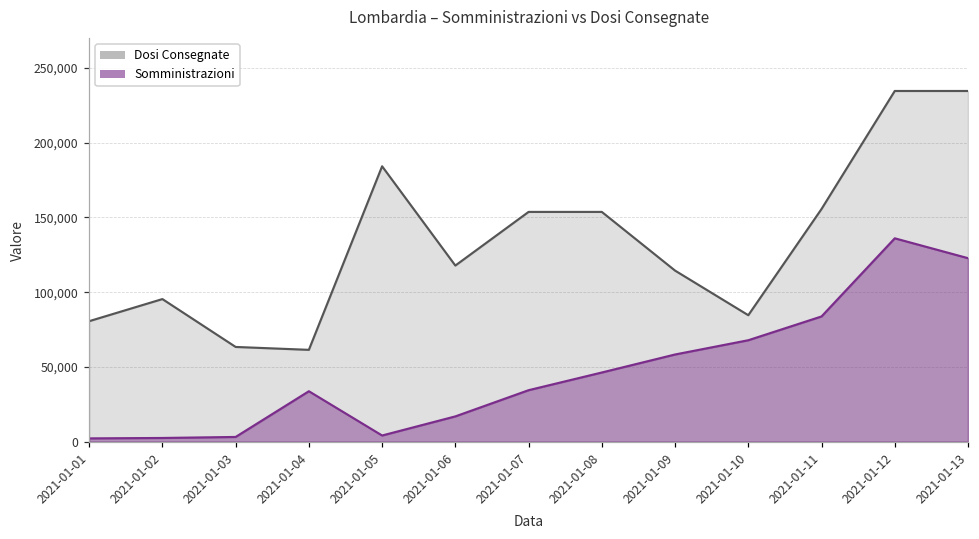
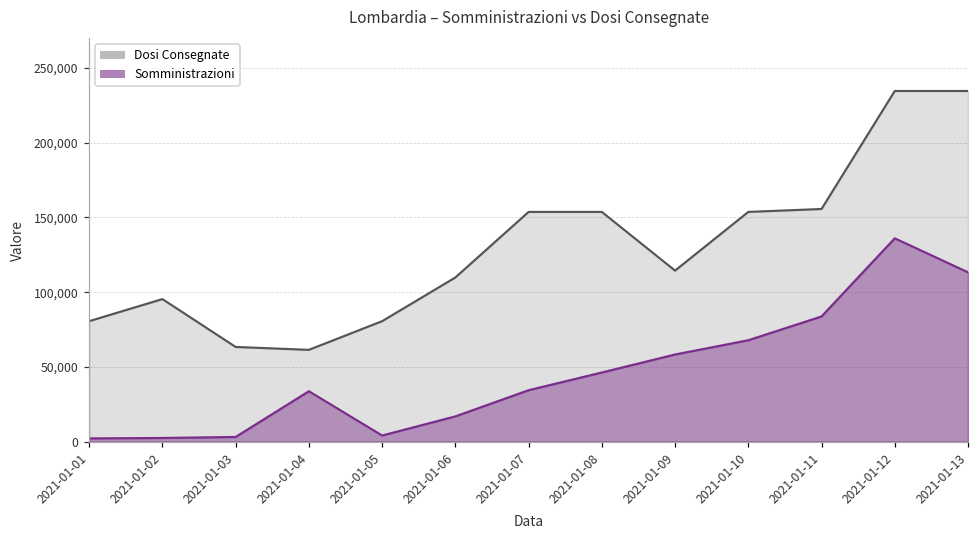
  {
    "Dosi Consegnate": {
      "2021-01-01": "81,000",
      "2021-01-02": "95,000",
      "2021-01-03": "63,000",
      "2021-01-04": "61,000",
-     "2021-01-05": "184,000",
-     "2021-01-06": "118,000",
+     "2021-01-05": "81,000",
+     "2021-01-06": "110,000",
      "2021-01-07": "154,000",
      "2021-01-08": "154,000",
      "2021-01-09": "114,000",
-     "2021-01-10": "85,000",
+     "2021-01-10": "154,000",
      "2021-01-11": "156,000",
      "2021-01-12": "235,000",
      "2021-01-13": "235,000"
    },
    "Somministrazioni": {
      "2021-01-01": "2,000",
      "2021-01-02": "2,000",
      "2021-01-03": "3,000",
      "2021-01-04": "34,000",
      "2021-01-05": "4,000",
      "2021-01-06": "17,000",
      "2021-01-07": "34,000",
      "2021-01-08": "46,000",
      "2021-01-09": "58,000",
      "2021-01-10": "68,000",
      "2021-01-11": "84,000",
      "2021-01-12": "136,000",
-     "2021-01-13": "123,000"
+     "2021-01-13": "113,000"
    }
  }
